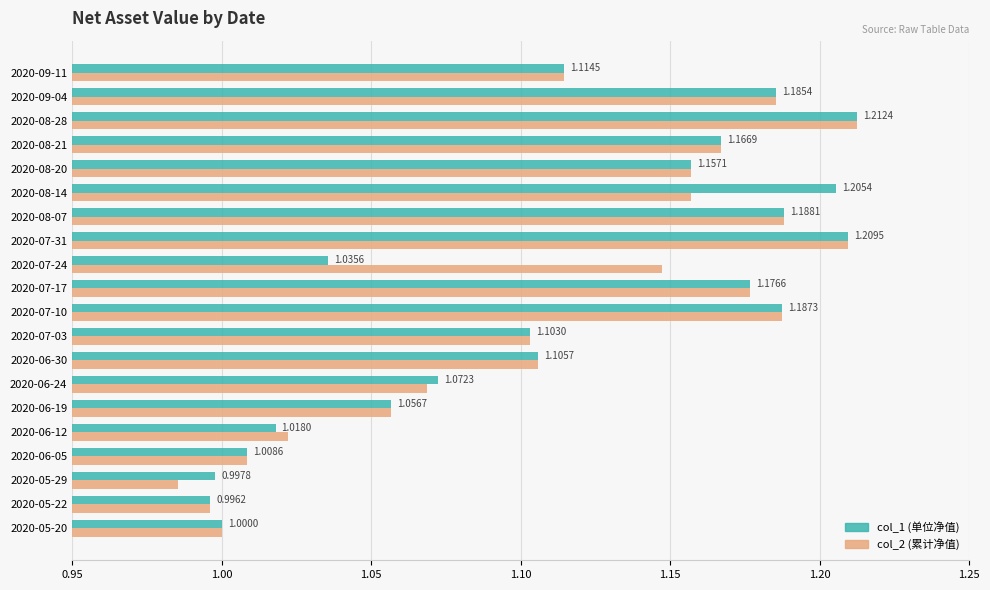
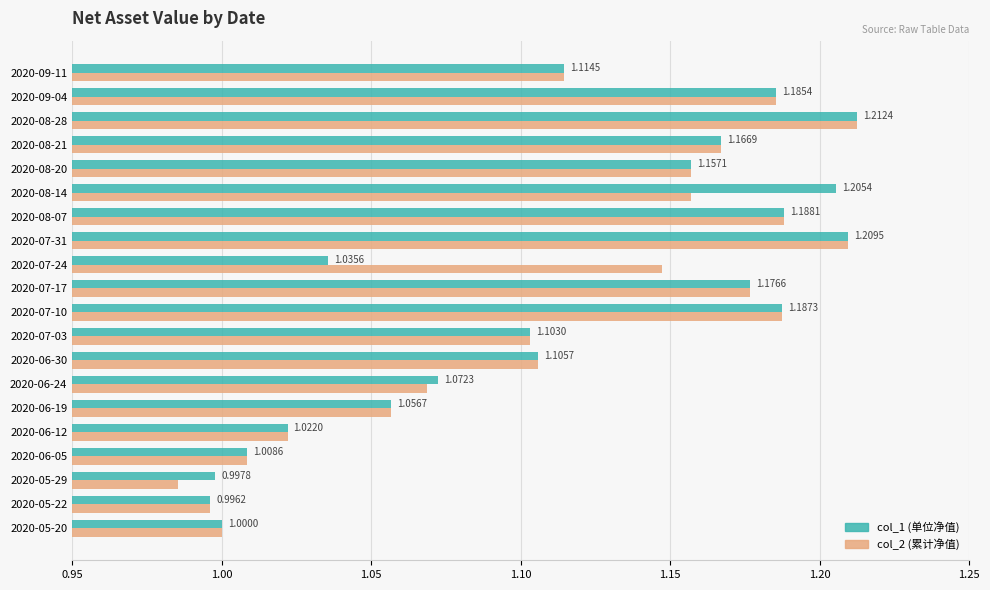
  {
    "col_1 (单位净值)": {
      "2020-09-11": 1.1145,
      "2020-09-04": 1.1854,
      "2020-08-28": 1.2124,
      "2020-08-21": 1.1669,
      "2020-08-20": 1.1571,
      "2020-08-14": 1.2054,
      "2020-08-07": 1.1881,
      "2020-07-31": 1.2095,
      "2020-07-24": 1.0356,
      "2020-07-17": 1.1766,
      "2020-07-10": 1.1873,
      "2020-07-03": 1.1030,
      "2020-06-30": 1.1057,
      "2020-06-24": 1.0723,
      "2020-06-19": 1.0567,
-     "2020-06-12": 1.0180,
+     "2020-06-12": 1.0220,
      "2020-06-05": 1.0086,
      "2020-05-29": 0.9978,
      "2020-05-22": 0.9962,
      "2020-05-20": 1.0000
    },
    "col_2 (累计净值)": {
      "2020-07-24": 1.147,
      "2020-06-24": 1.069,
      "2020-05-29": 0.985
    }
  }
